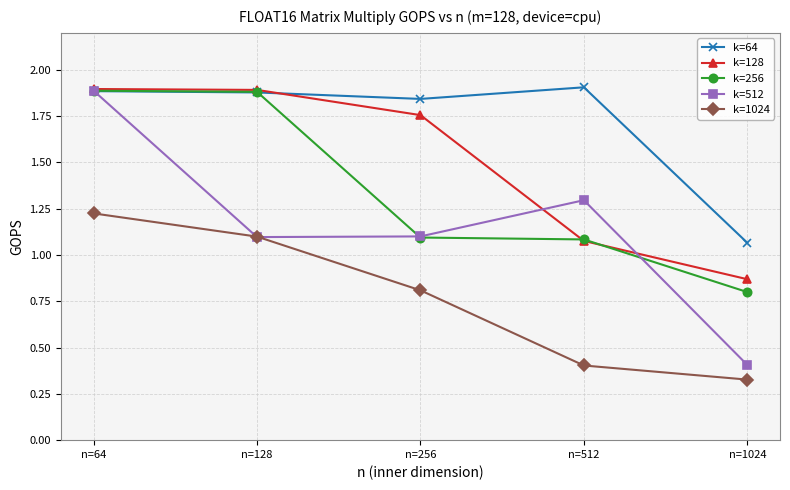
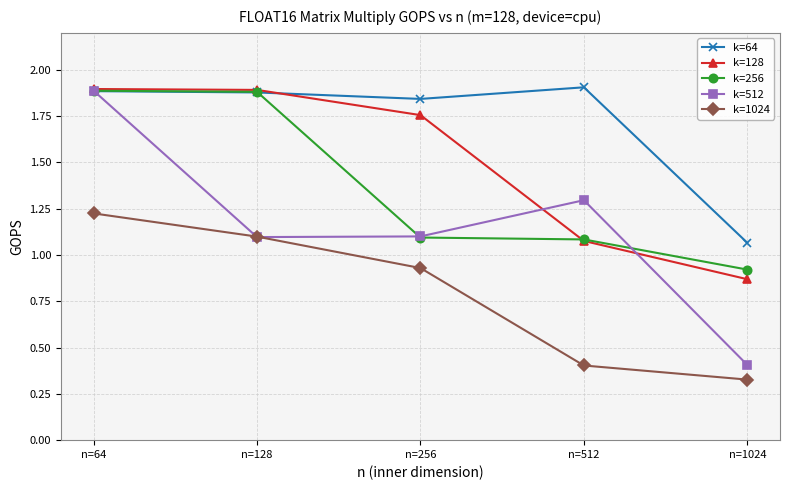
  {
    "k=64": {
      "n=256": 1.84,
      "n=512": 1.91,
      "n=1024": 1.07
    },
    "k=128": {
      "n=256": 1.76,
      "n=1024": 0.87
    },
    "k=256": {
-     "n=1024": 0.80
+     "n=1024": 0.92
    },
    "k=512": {
      "n=512": 1.30,
      "n=1024": 0.41
    },
    "k=1024": {
      "n=64": 1.22,
-     "n=256": 0.81,
+     "n=256": 0.93,
      "n=512": 0.40,
      "n=1024": 0.33
    }
  }
